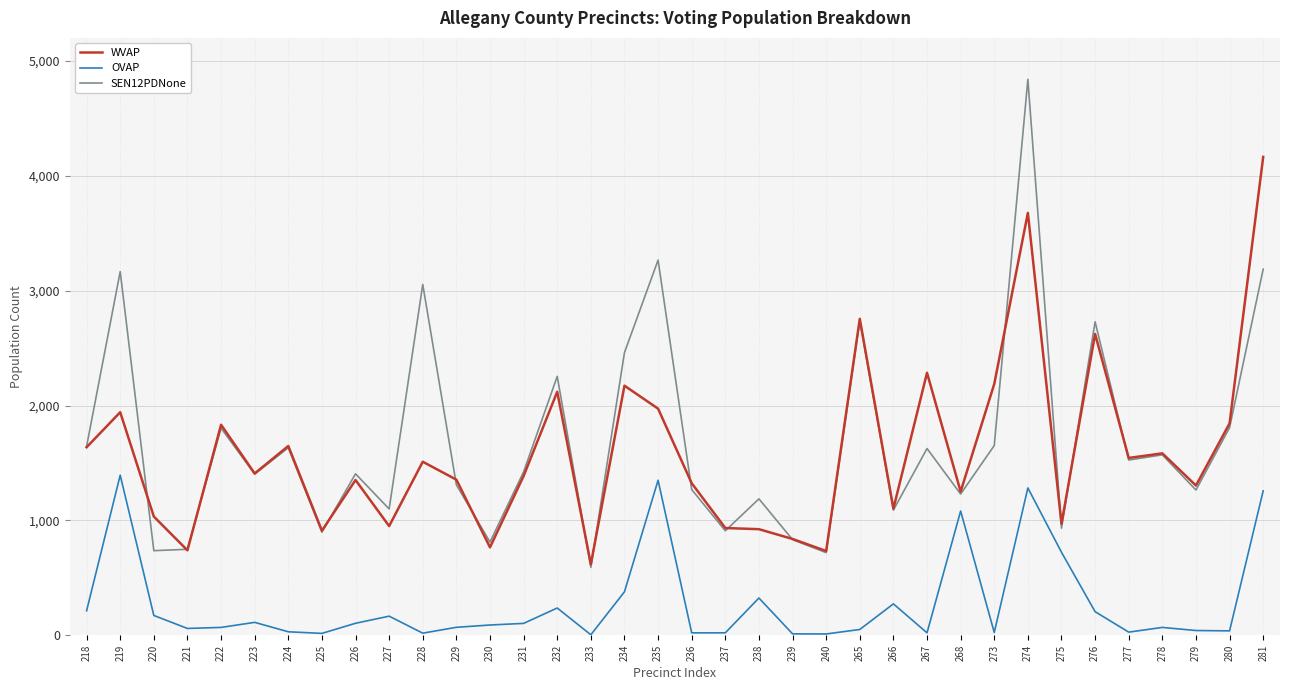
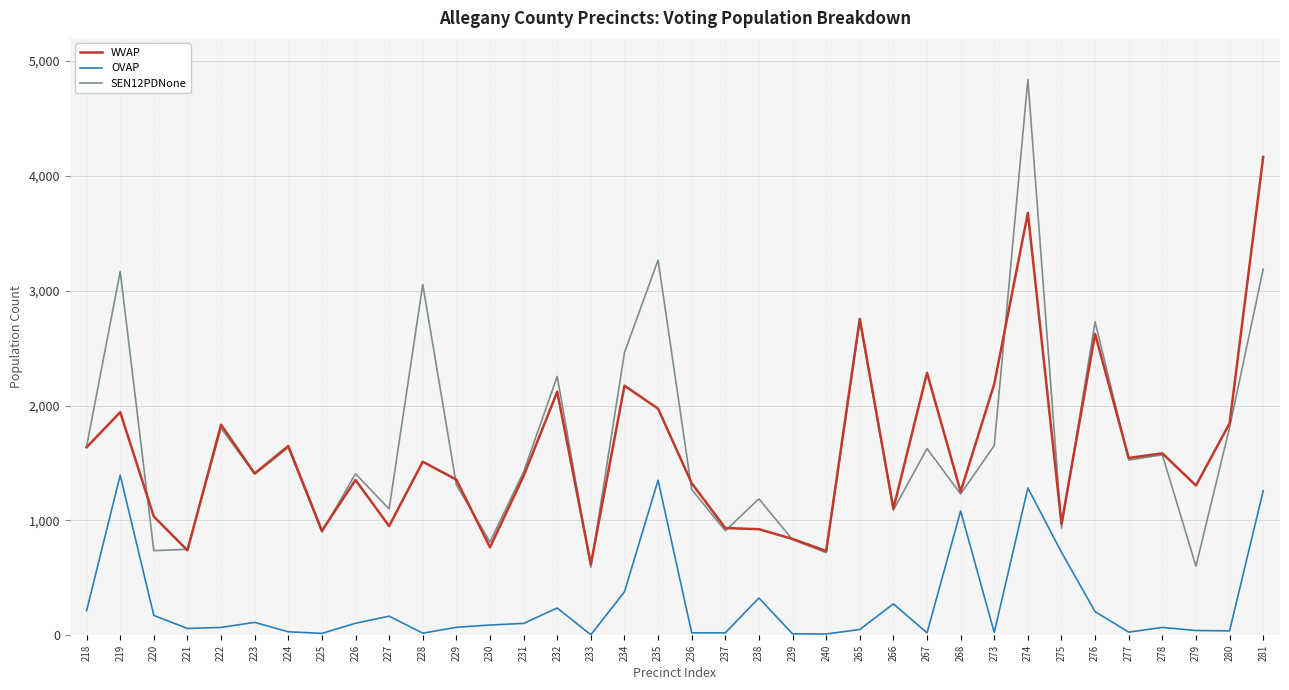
  {
    "WVAP": {
      "219": "1,940",
      "220": "1,030",
      "222": "1,830",
      "226": "1,350",
      "227": "950",
      "228": "1,510",
      "229": "1,360",
      "230": "770",
      "231": "1,390",
      "232": "2,120",
      "233": "620",
      "234": "2,170",
      "235": "1,970",
      "236": "1,320",
      "237": "930",
      "238": "920",
      "267": "2,290",
      "273": "2,190",
      "274": "3,680",
      "275": "970",
      "276": "2,620",
      "279": "1,300",
      "280": "1,850",
      "281": "4,160"
    },
    "OVAP": {
      "218": "210",
      "219": "1,390",
      "220": "170",
      "221": "60",
      "222": "70",
      "223": "110",
      "224": "30",
      "225": "20",
      "226": "110",
      "227": "170",
      "228": "20",
      "229": "70",
      "230": "90",
      "231": "100",
      "232": "240",
      "233": "10",
      "234": "380",
      "235": "1,350",
      "236": "20",
      "237": "20",
      "238": "330",
      "239": "10",
      "240": "10",
      "265": "50",
      "266": "270",
      "267": "20",
      "268": "1,080",
      "273": "30",
      "274": "1,280",
      "275": "720",
      "276": "210",
      "277": "30",
      "278": "70",
      "279": "40",
      "280": "40",
      "281": "1,260"
    },
    "SEN12PDNone": {
      "219": "3,170",
      "220": "740",
      "222": "1,800",
      "226": "1,410",
      "227": "1,100",
      "228": "3,050",
      "229": "1,310",
      "230": "810",
      "231": "1,420",
      "232": "2,250",
      "233": "590",
      "234": "2,460",
      "235": "3,270",
      "236": "1,270",
      "237": "910",
      "238": "1,190",
      "267": "1,630",
      "273": "1,650",
      "274": "4,840",
      "275": "930",
      "276": "2,730",
-     "279": "1,270",
+     "279": "600",
      "280": "1,810",
      "281": "3,190"
    }
  }
